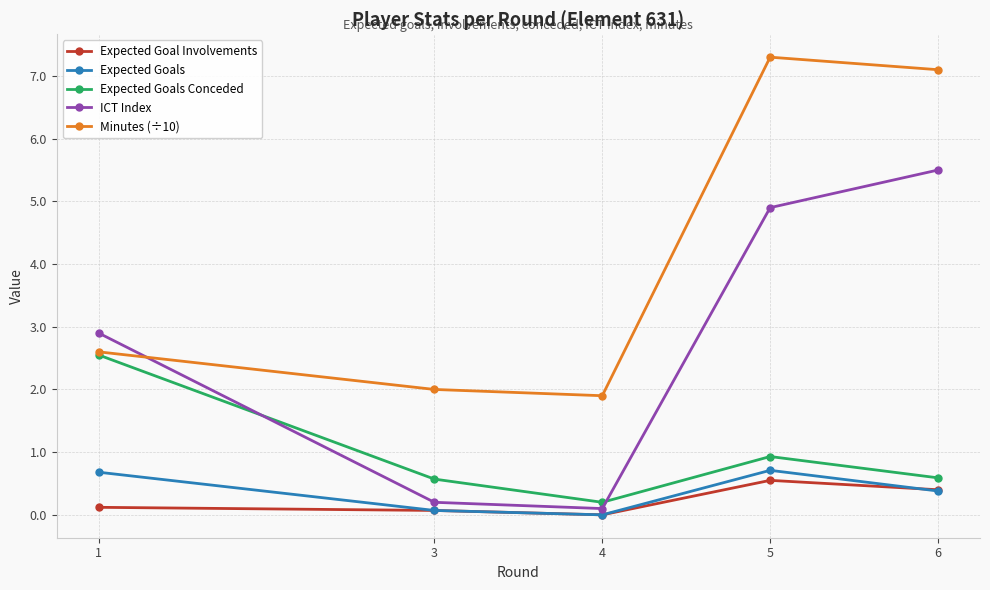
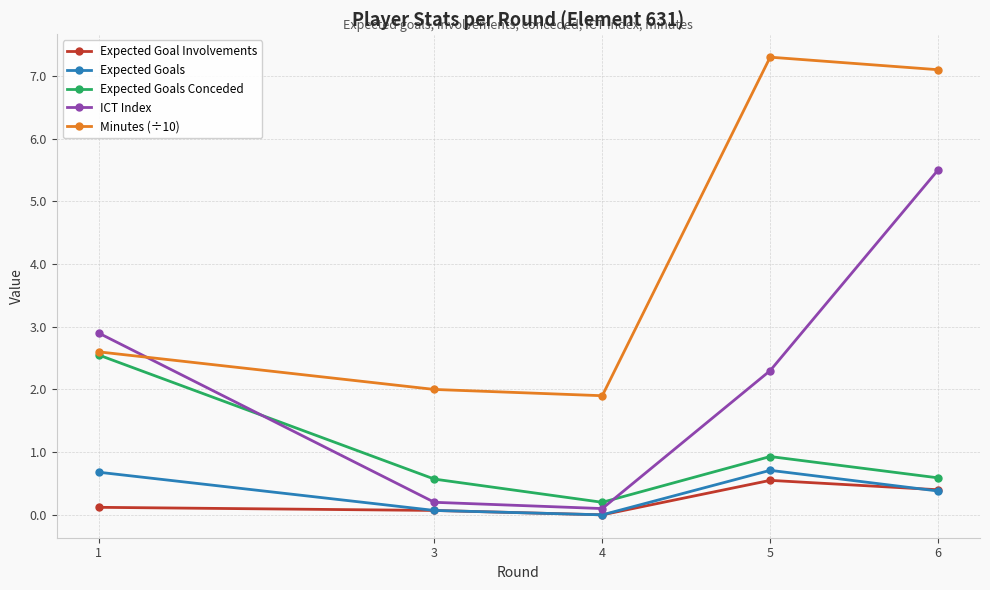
  {
    "Expected Goal Involvements": {
      "1": 0.1,
      "5": 0.6
    },
    "Expected Goals": {
      "1": 0.7,
      "5": 0.7
    },
    "Expected Goals Conceded": {
      "1": 2.6,
      "3": 0.6,
      "4": 0.2,
      "5": 0.9,
      "6": 0.6
    },
    "ICT Index": {
      "1": 2.9,
      "3": 0.2,
      "4": 0.1,
-     "5": 4.9,
+     "5": 2.3,
      "6": 5.5
    },
    "Minutes (÷10)": {
      "1": 2.6,
      "3": 2.0,
      "4": 1.9,
      "5": 7.3,
      "6": 7.1
    }
  }
